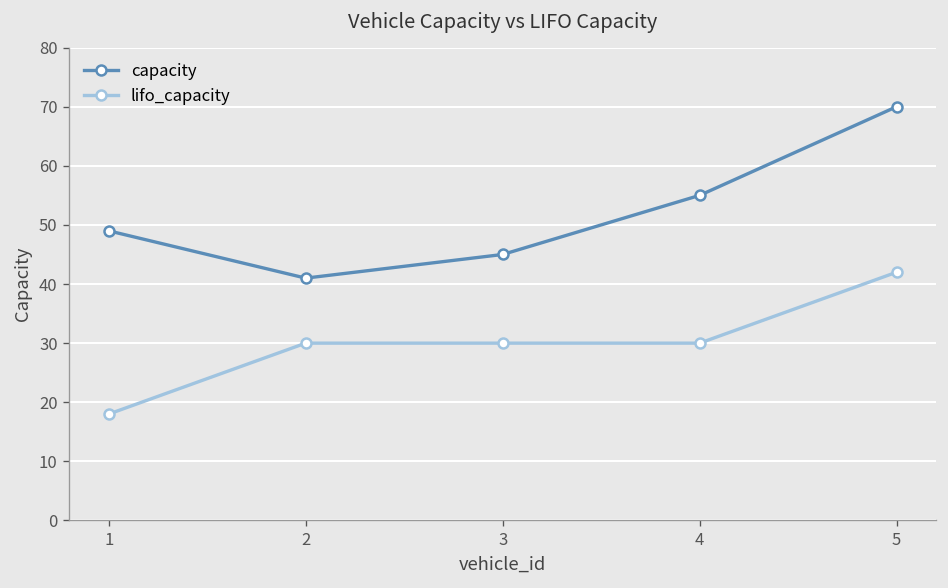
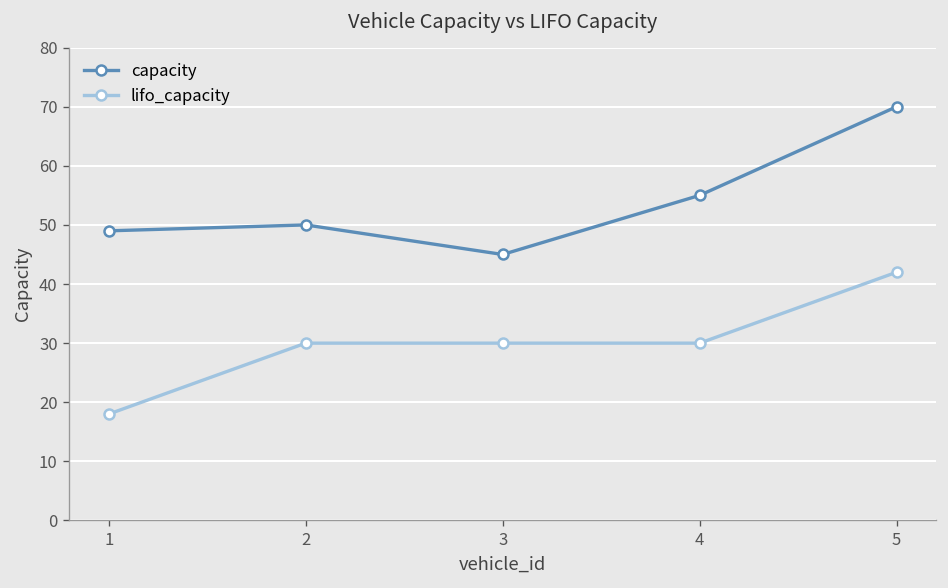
  {
    "capacity": {
      "1": 49,
-     "2": 41,
+     "2": 50,
      "3": 45,
      "4": 55,
      "5": 70
    },
    "lifo_capacity": {
      "1": 18,
      "2": 30,
      "3": 30,
      "4": 30,
      "5": 42
    }
  }
